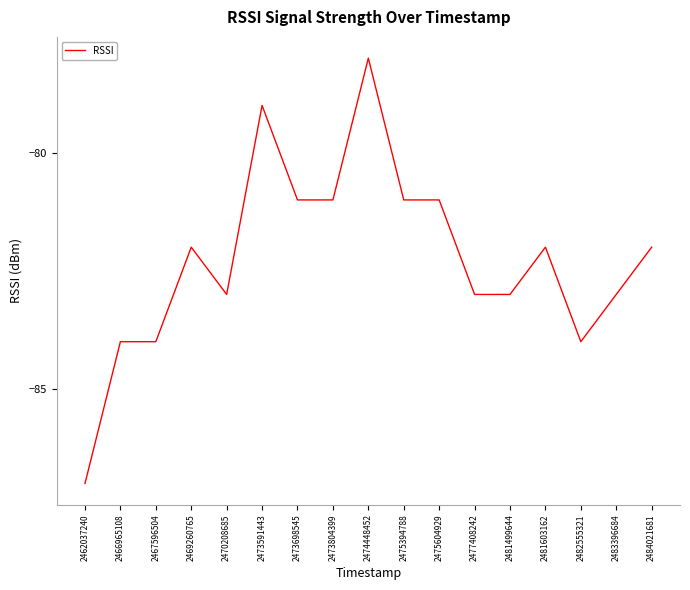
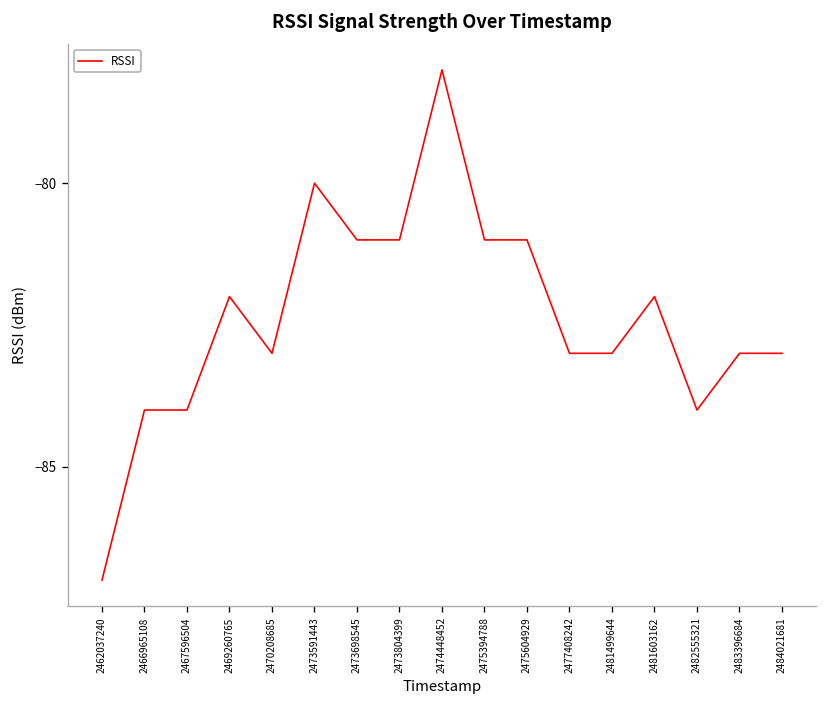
  {
    "2462037240": -87,
    "2466965108": -84,
    "2467596504": -84,
    "2469260765": -82,
    "2470208685": -83,
-   "2473591443": -79,
+   "2473591443": -80,
    "2473698545": -81,
    "2473804399": -81,
    "2474448452": -78,
    "2475394788": -81,
    "2475604929": -81,
    "2477408242": -83,
    "2481499644": -83,
    "2481603162": -82,
    "2482555321": -84,
    "2483396684": -83,
-   "2484021681": -82
+   "2484021681": -83
  }
